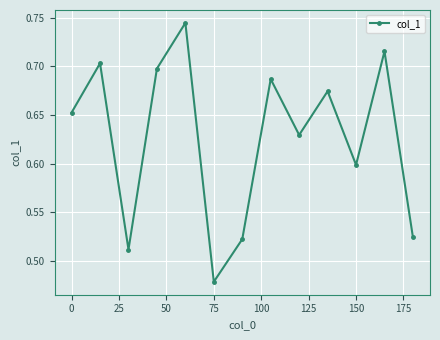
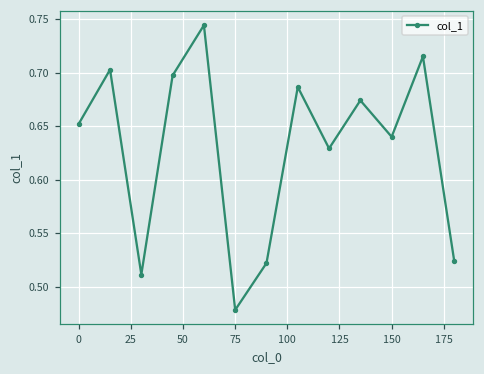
  {
    "0": 0.65,
    "75": 0.48,
-   "150": 0.60
+   "150": 0.64
  }
